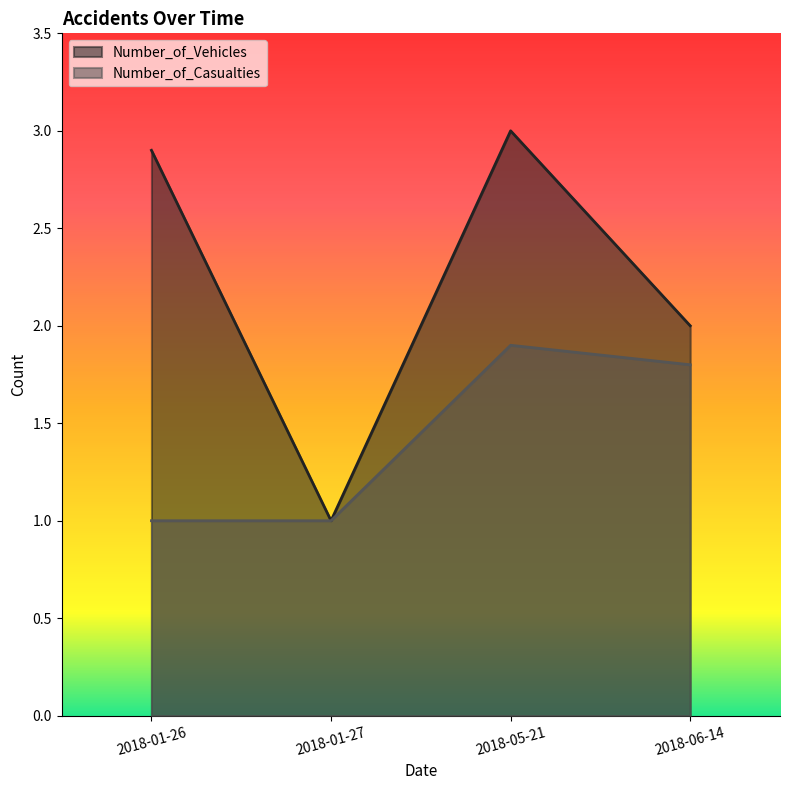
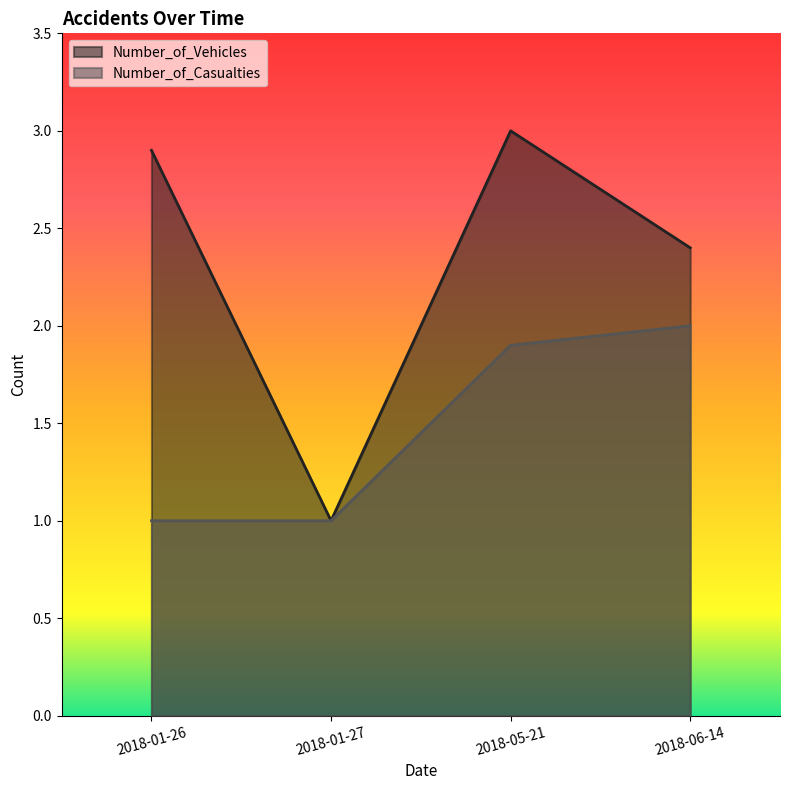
  {
    "Number_of_Vehicles": {
      "2018-01-26": 2.9,
      "2018-05-21": 3.0,
-     "2018-06-14": 2.0
+     "2018-06-14": 2.4
    },
    "Number_of_Casualties": {
      "2018-01-26": 1.0,
      "2018-05-21": 1.9,
-     "2018-06-14": 1.8
+     "2018-06-14": 2.0
    }
  }
